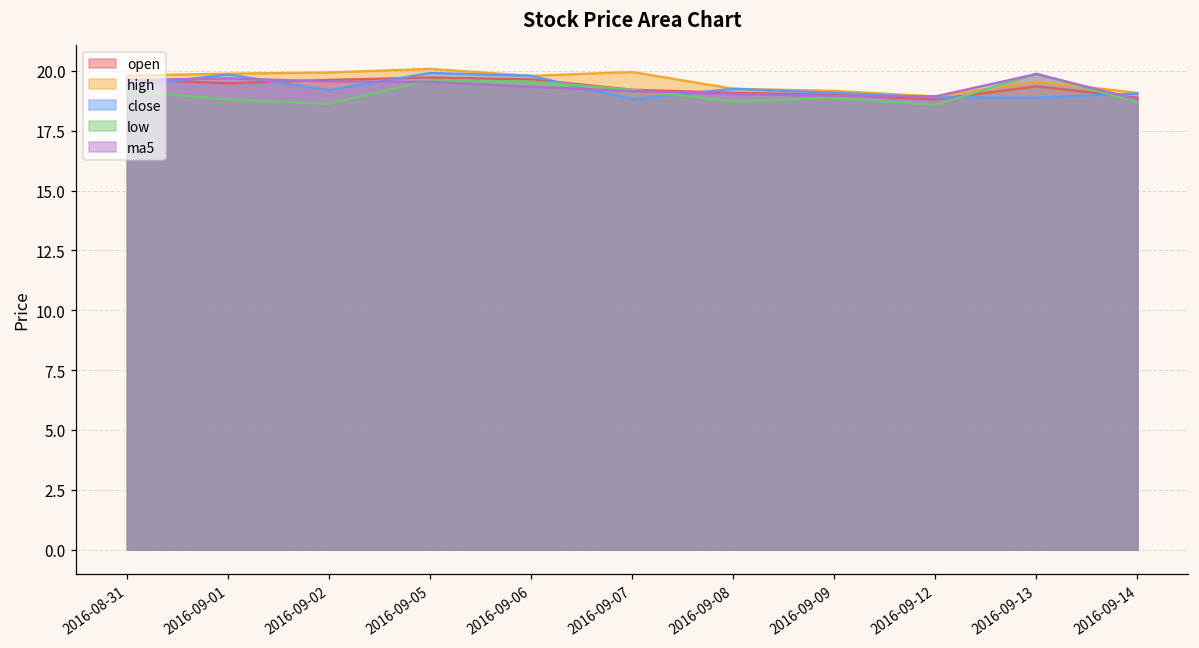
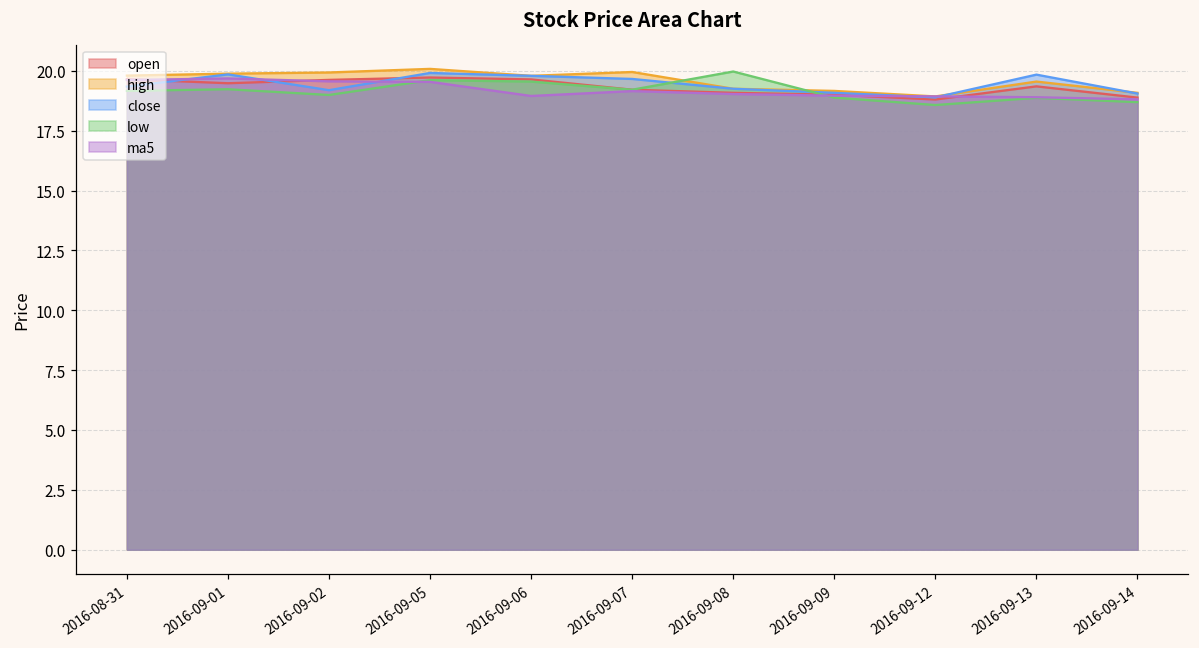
  {
    "close": {
      "2016-09-02": 19.2,
      "2016-09-05": 19.9,
-     "2016-09-07": 18.8,
-     "2016-09-13": 18.9
+     "2016-09-07": 19.7,
+     "2016-09-13": 19.8
    },
    "low": {
-     "2016-09-01": 18.8,
-     "2016-09-02": 18.6,
-     "2016-09-08": 18.7,
+     "2016-09-01": 19.2,
+     "2016-09-02": 19.0,
+     "2016-09-08": 20.0,
      "2016-09-12": 18.6,
-     "2016-09-13": 19.9,
+     "2016-09-13": 18.9,
      "2016-09-14": 18.7
    },
    "ma5": {
      "2016-09-01": 19.7,
-     "2016-09-06": 19.3,
-     "2016-09-13": 19.9
+     "2016-09-06": 18.9,
+     "2016-09-13": 18.9
    }
  }
